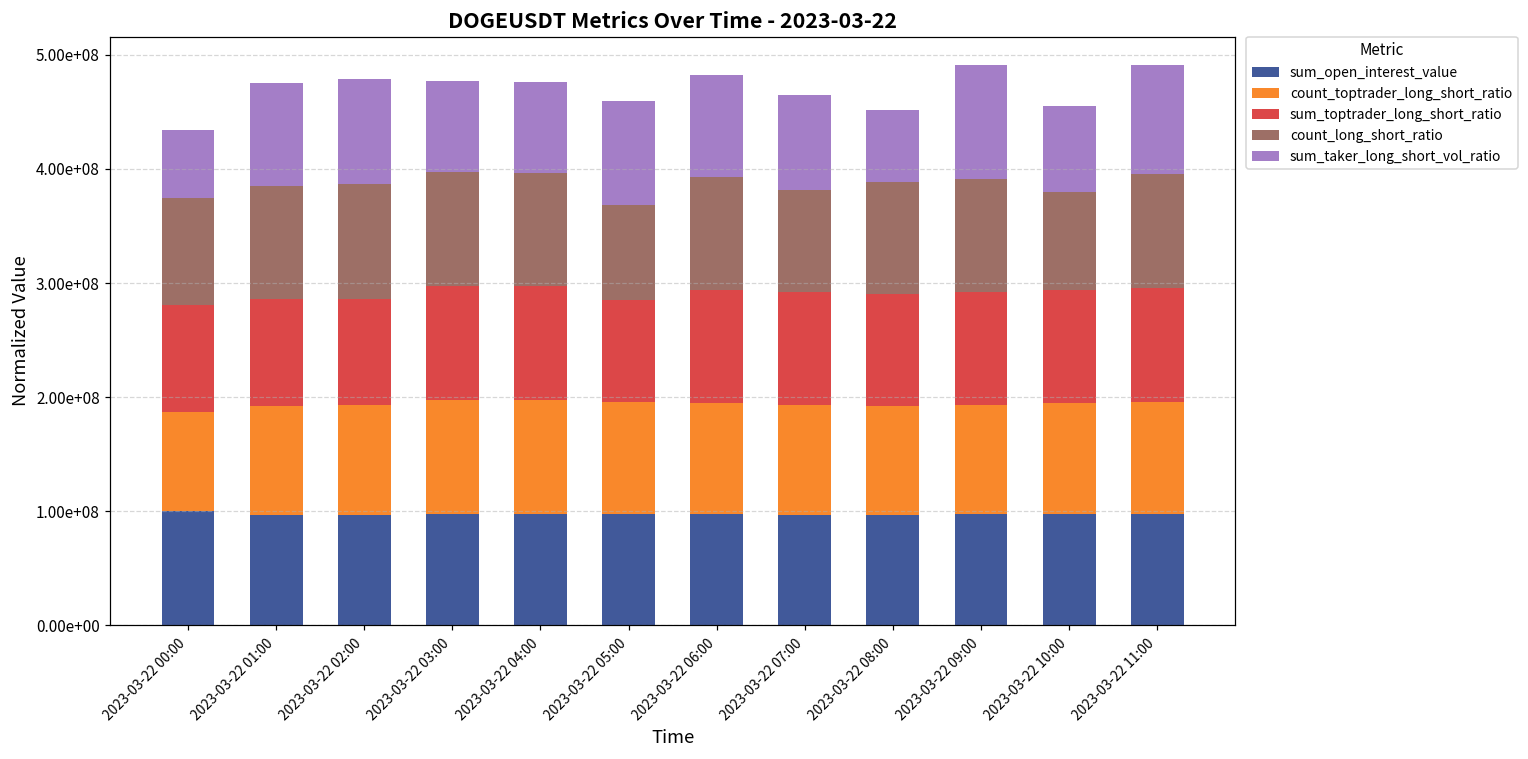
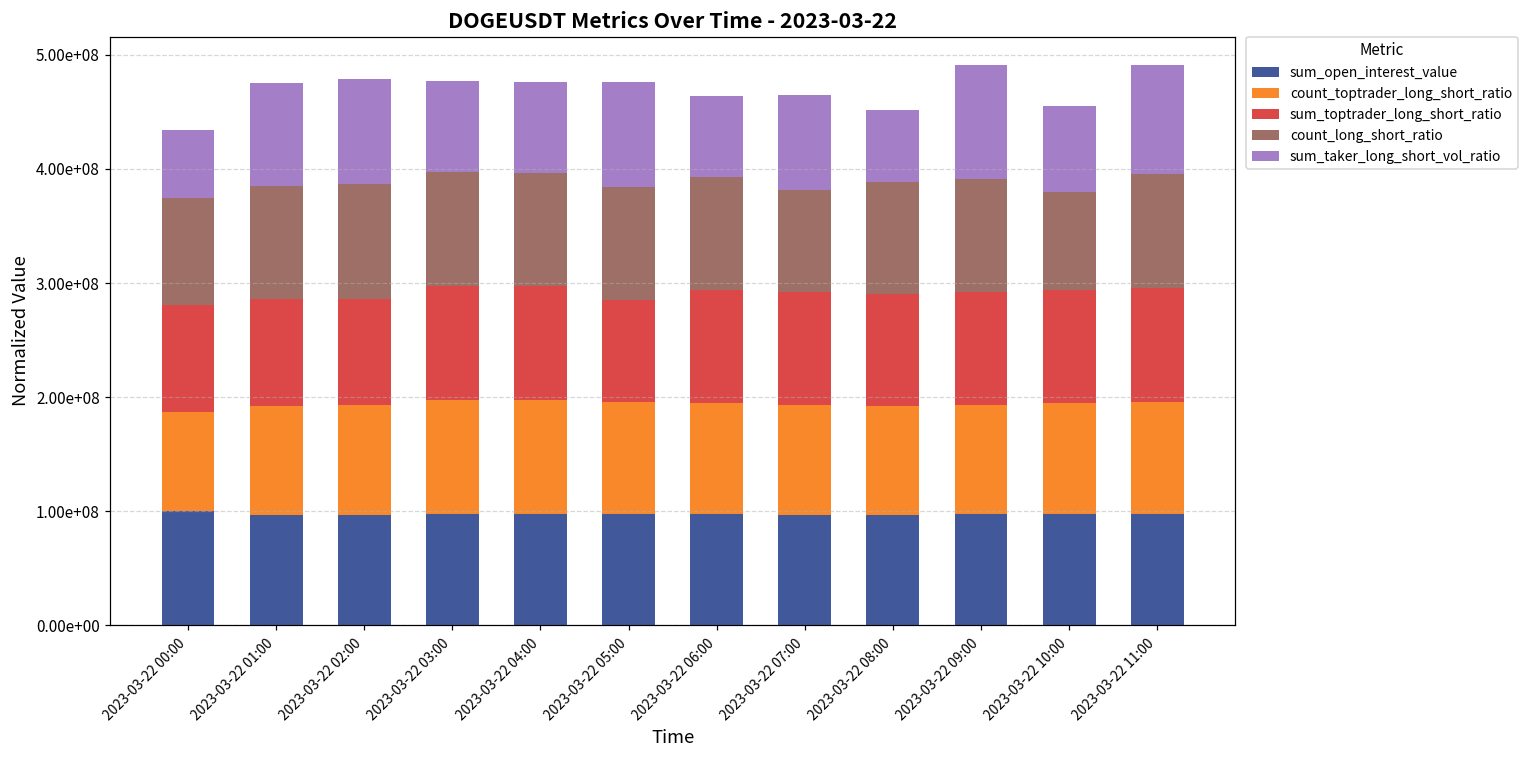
  {
    "sum_open_interest_value": {
      "2023-03-22 00:00": 100000000,
      "2023-03-22 01:00": 97000000,
      "2023-03-22 02:00": 97000000,
      "2023-03-22 03:00": 98000000,
      "2023-03-22 04:00": 98000000,
      "2023-03-22 05:00": 98000000,
      "2023-03-22 06:00": 97000000,
      "2023-03-22 07:00": 97000000,
      "2023-03-22 08:00": 97000000,
      "2023-03-22 09:00": 97000000,
      "2023-03-22 10:00": 98000000,
      "2023-03-22 11:00": 98000000
    },
    "count_toptrader_long_short_ratio": {
      "2023-03-22 00:00": 87000000,
      "2023-03-22 01:00": 96000000,
      "2023-03-22 02:00": 96000000,
      "2023-03-22 03:00": 100000000,
      "2023-03-22 04:00": 99000000,
      "2023-03-22 05:00": 98000000,
      "2023-03-22 06:00": 97000000,
      "2023-03-22 07:00": 96000000,
      "2023-03-22 08:00": 95000000,
      "2023-03-22 09:00": 96000000,
      "2023-03-22 10:00": 97000000,
      "2023-03-22 11:00": 98000000
    },
    "sum_toptrader_long_short_ratio": {
      "2023-03-22 00:00": 93000000,
      "2023-03-22 01:00": 94000000,
      "2023-03-22 02:00": 94000000,
      "2023-03-22 03:00": 100000000,
      "2023-03-22 04:00": 100000000,
      "2023-03-22 05:00": 89000000,
      "2023-03-22 06:00": 99000000,
      "2023-03-22 07:00": 99000000,
      "2023-03-22 08:00": 99000000,
      "2023-03-22 09:00": 99000000,
      "2023-03-22 10:00": 99000000,
      "2023-03-22 11:00": 100000000
    },
    "count_long_short_ratio": {
      "2023-03-22 00:00": 94000000,
      "2023-03-22 01:00": 100000000,
      "2023-03-22 02:00": 100000000,
      "2023-03-22 03:00": 100000000,
      "2023-03-22 04:00": 99000000,
-     "2023-03-22 05:00": 83000000,
+     "2023-03-22 05:00": 99000000,
      "2023-03-22 06:00": 99000000,
      "2023-03-22 07:00": 90000000,
      "2023-03-22 08:00": 98000000,
      "2023-03-22 09:00": 99000000,
      "2023-03-22 10:00": 86000000,
      "2023-03-22 11:00": 100000000
    },
    "sum_taker_long_short_vol_ratio": {
      "2023-03-22 00:00": 60000000,
      "2023-03-22 01:00": 90000000,
      "2023-03-22 02:00": 92000000,
      "2023-03-22 03:00": 79000000,
      "2023-03-22 04:00": 79000000,
      "2023-03-22 05:00": 92000000,
-     "2023-03-22 06:00": 89000000,
+     "2023-03-22 06:00": 71000000,
      "2023-03-22 07:00": 83000000,
      "2023-03-22 08:00": 63000000,
      "2023-03-22 09:00": 100000000,
      "2023-03-22 10:00": 75000000,
      "2023-03-22 11:00": 96000000
    }
  }
